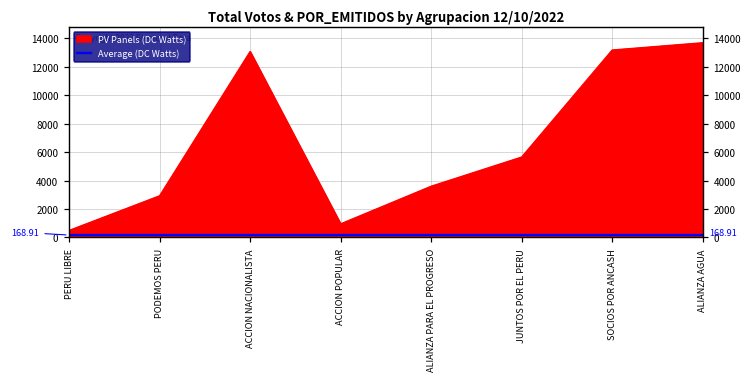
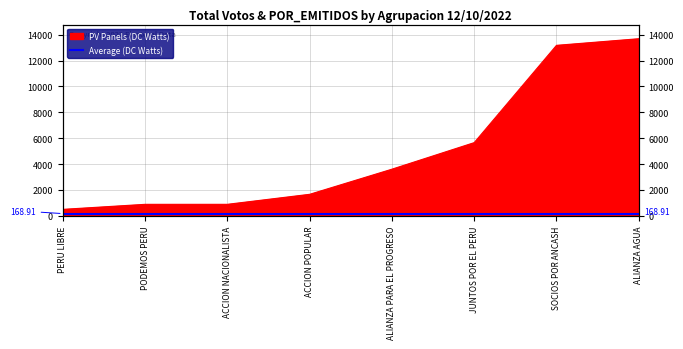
  {
    "PV Panels (DC Watts)": {
-     "PODEMOS PERU": 2900,
-     "ACCION NACIONALISTA": 13100,
-     "ACCION POPULAR": 1000,
+     "PODEMOS PERU": 900,
+     "ACCION NACIONALISTA": 900,
+     "ACCION POPULAR": 1700,
      "ALIANZA PARA EL PROGRESO": 3600,
      "JUNTOS POR EL PERU": 5700,
      "SOCIOS POR ANCASH": 13200,
      "ALIANZA AGUA": 13700
    },
    "Average (DC Watts)": {
      "PERU LIBRE": 168.91,
      "ALIANZA AGUA": 168.91
    }
  }
